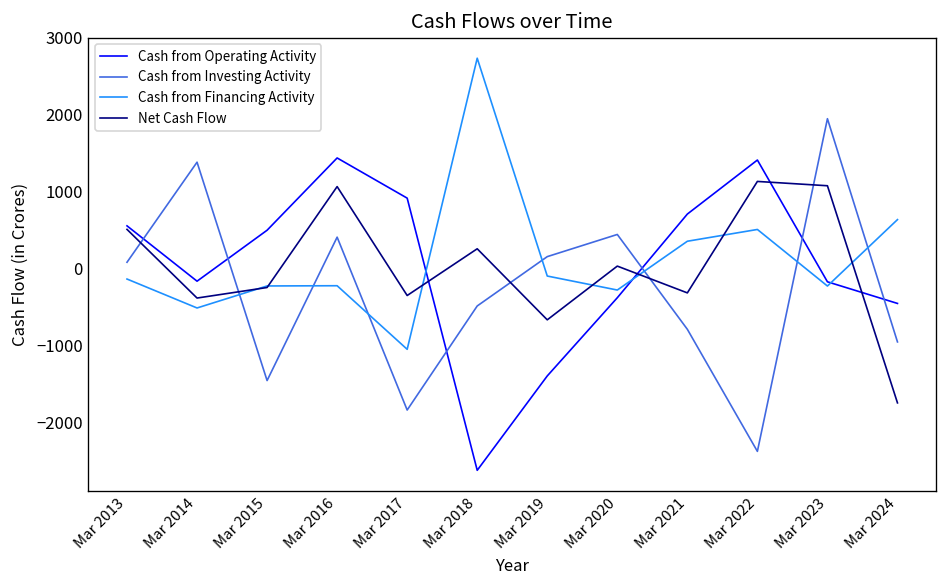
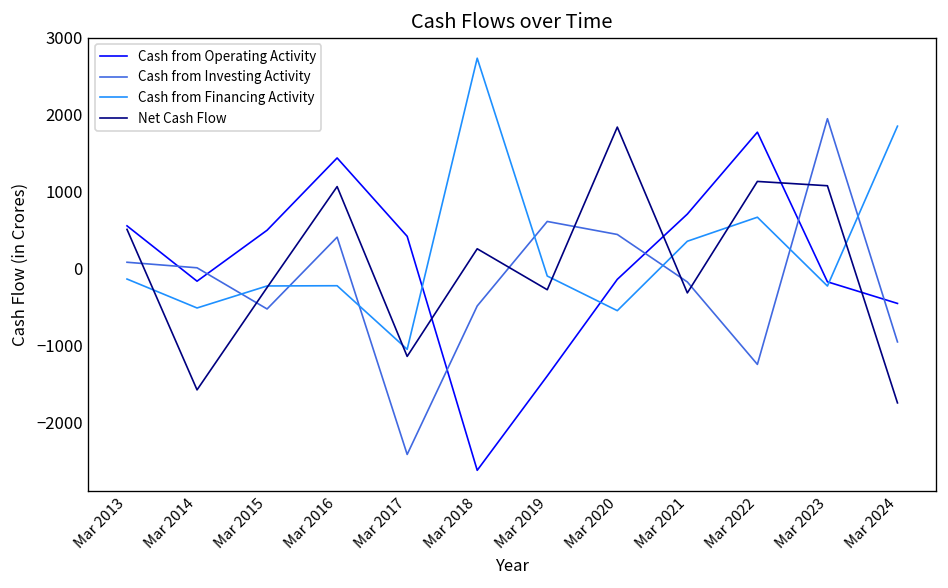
  {
    "Cash from Operating Activity": {
      "Mar 2013": 600,
      "Mar 2014": -200,
      "Mar 2015": 500,
      "Mar 2016": 1400,
-     "Mar 2017": 900,
+     "Mar 2017": 400,
      "Mar 2018": -2600,
      "Mar 2019": -1400,
-     "Mar 2020": -400,
+     "Mar 2020": -100,
      "Mar 2021": 700,
-     "Mar 2022": 1400,
+     "Mar 2022": 1800,
      "Mar 2023": -200,
      "Mar 2024": -400
    },
    "Cash from Investing Activity": {
      "Mar 2013": 100,
-     "Mar 2014": 1400,
-     "Mar 2015": -1500,
+     "Mar 2014": 0,
+     "Mar 2015": -500,
      "Mar 2016": 400,
-     "Mar 2017": -1800,
+     "Mar 2017": -2400,
      "Mar 2018": -500,
-     "Mar 2019": 200,
+     "Mar 2019": 600,
      "Mar 2020": 400,
-     "Mar 2021": -800,
-     "Mar 2022": -2400,
+     "Mar 2021": -200,
+     "Mar 2022": -1200,
      "Mar 2023": 2000,
      "Mar 2024": -900
    },
    "Cash from Financing Activity": {
      "Mar 2013": -100,
      "Mar 2014": -500,
      "Mar 2016": -200,
      "Mar 2017": -1000,
      "Mar 2018": 2700,
      "Mar 2019": -100,
-     "Mar 2020": -300,
+     "Mar 2020": -500,
      "Mar 2021": 400,
-     "Mar 2022": 500,
+     "Mar 2022": 700,
      "Mar 2023": -200,
-     "Mar 2024": 600
+     "Mar 2024": 1900
    },
    "Net Cash Flow": {
      "Mar 2013": 500,
-     "Mar 2014": -400,
+     "Mar 2014": -1600,
      "Mar 2016": 1100,
-     "Mar 2017": -300,
+     "Mar 2017": -1100,
      "Mar 2018": 300,
-     "Mar 2019": -700,
-     "Mar 2020": 0,
+     "Mar 2019": -300,
+     "Mar 2020": 1800,
      "Mar 2021": -300,
      "Mar 2022": 1100,
      "Mar 2023": 1100,
      "Mar 2024": -1700
    }
  }
